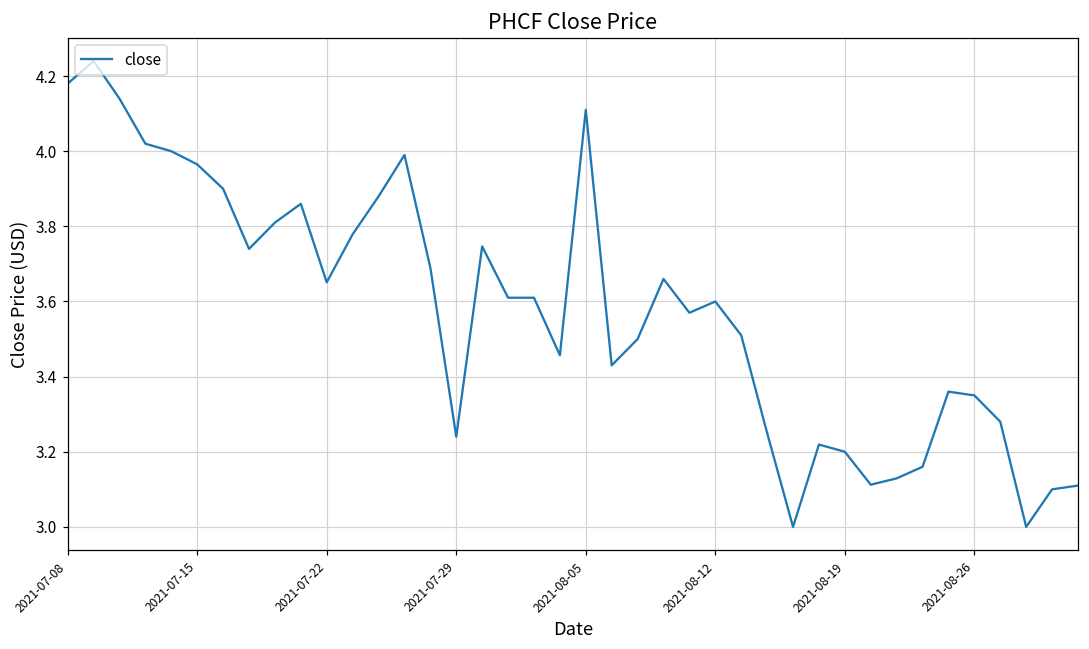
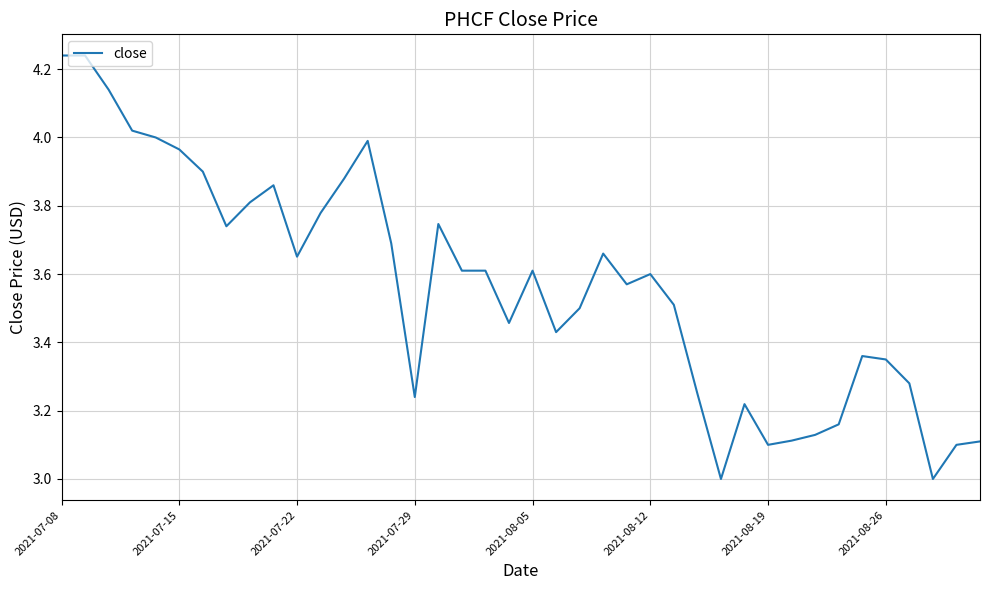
  {
-   "2021-07-08": 4.18,
+   "2021-07-08": 4.24,
    "2021-07-15": 3.97,
    "2021-07-22": 3.65,
    "2021-07-29": 3.24,
-   "2021-08-05": 4.11,
+   "2021-08-05": 3.61,
    "2021-08-12": 3.60,
-   "2021-08-19": 3.2,
+   "2021-08-19": 3.1,
    "2021-08-26": 3.35
  }
